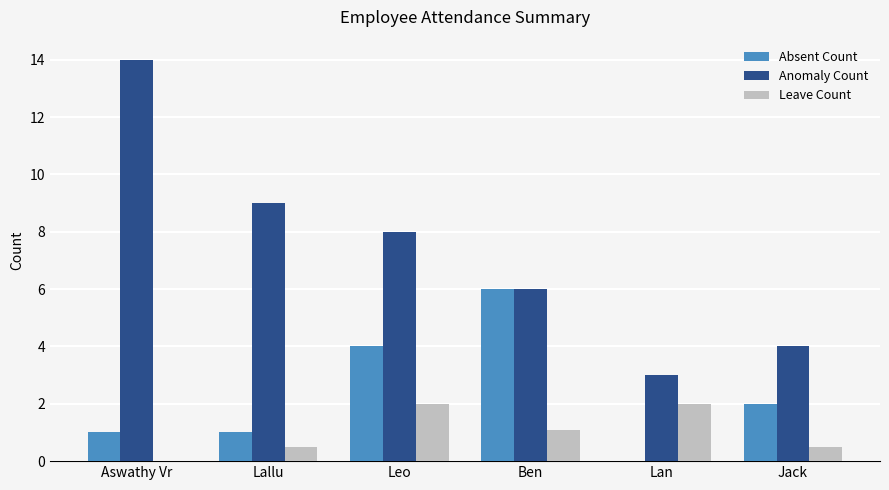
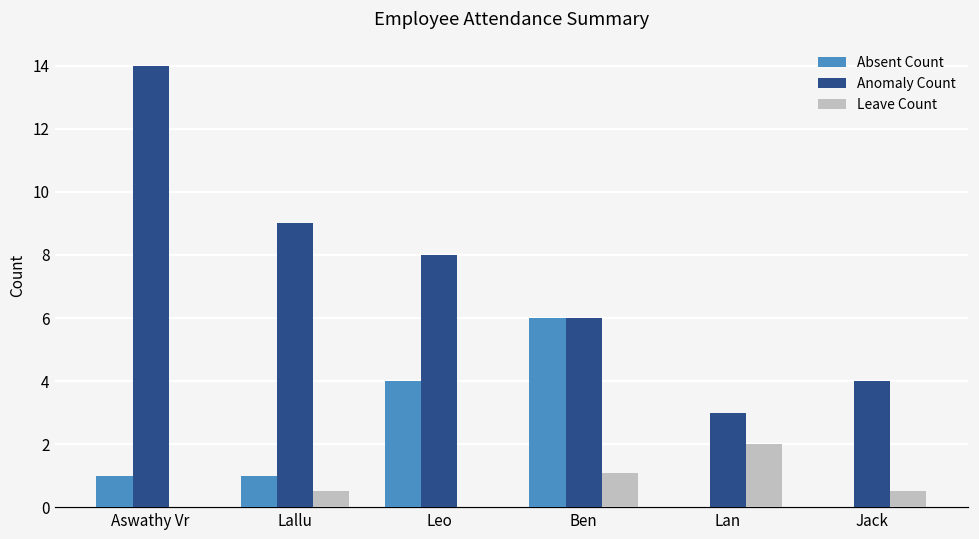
  {
    "Absent Count": {
      "Aswathy Vr": 1,
      "Lallu": 1,
      "Leo": 4,
      "Ben": 6,
      "Lan": 0,
-     "Jack": 2
+     "Jack": 0
    },
    "Anomaly Count": {
      "Aswathy Vr": 14,
      "Lallu": 9,
      "Leo": 8,
      "Ben": 6,
      "Lan": 3,
      "Jack": 4
    },
    "Leave Count": {
      "Aswathy Vr": 0,
      "Lallu": 0.5,
-     "Leo": 2,
+     "Leo": 0,
      "Ben": 1.1,
      "Lan": 2,
      "Jack": 0.5
    }
  }
